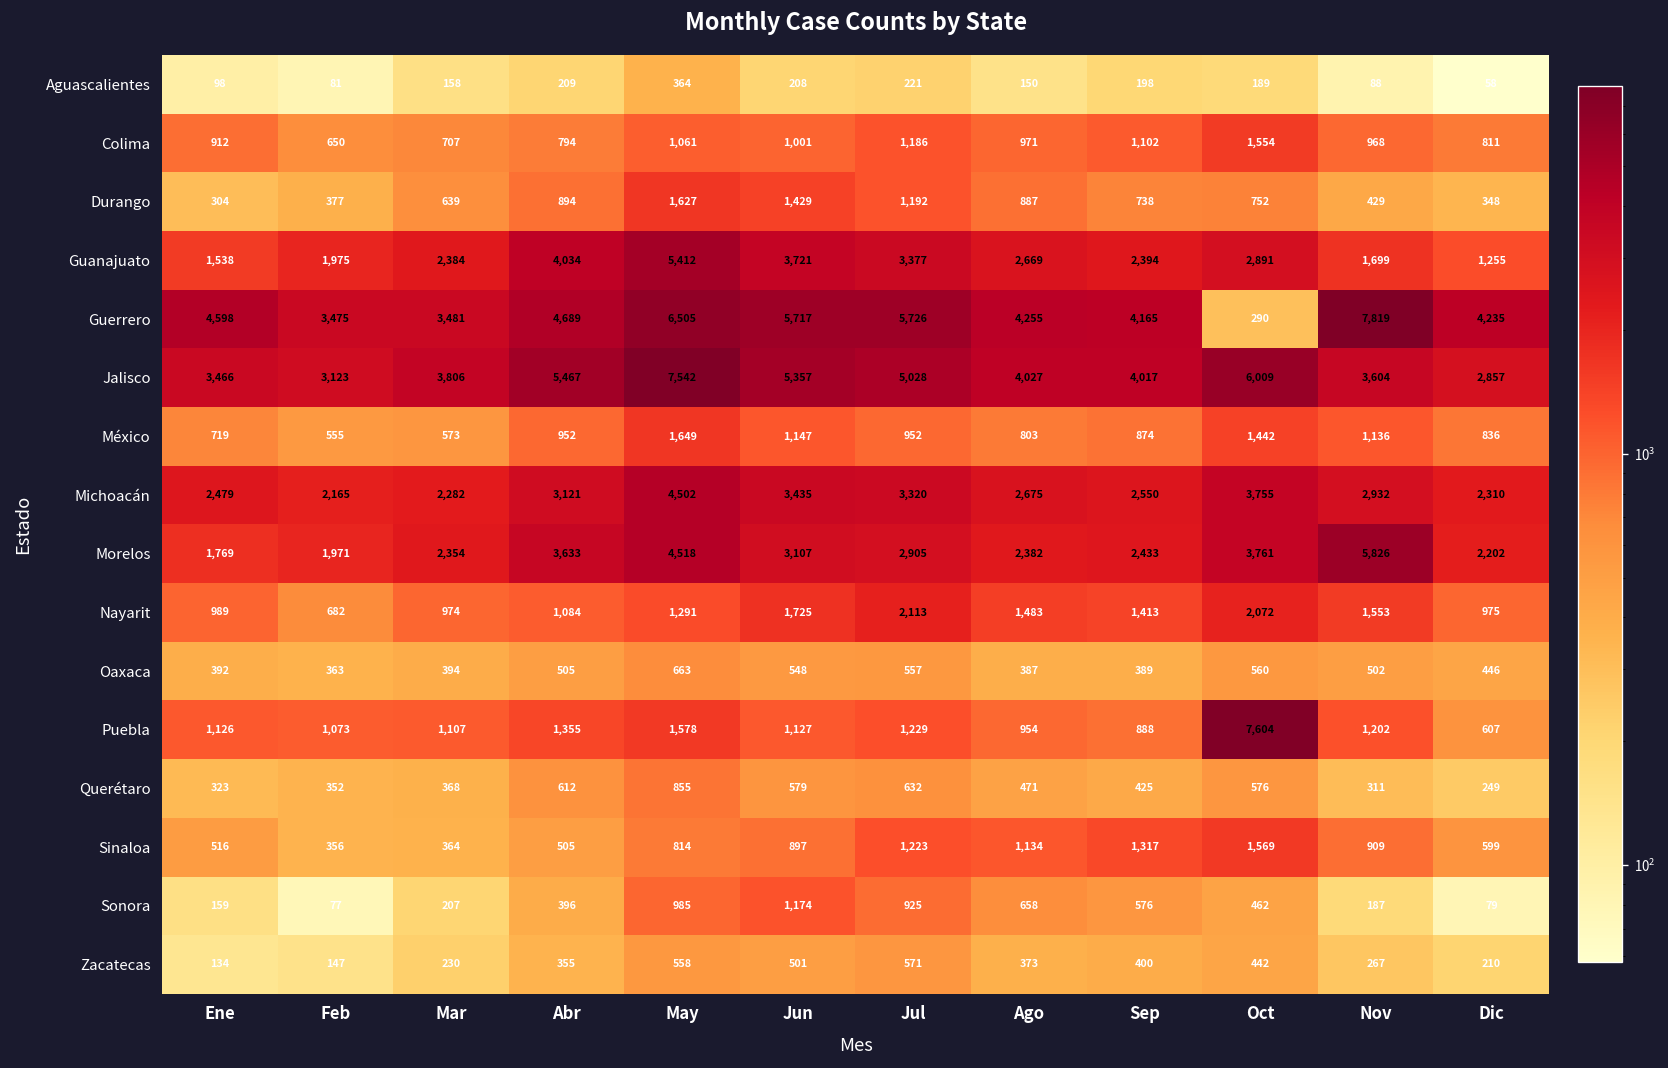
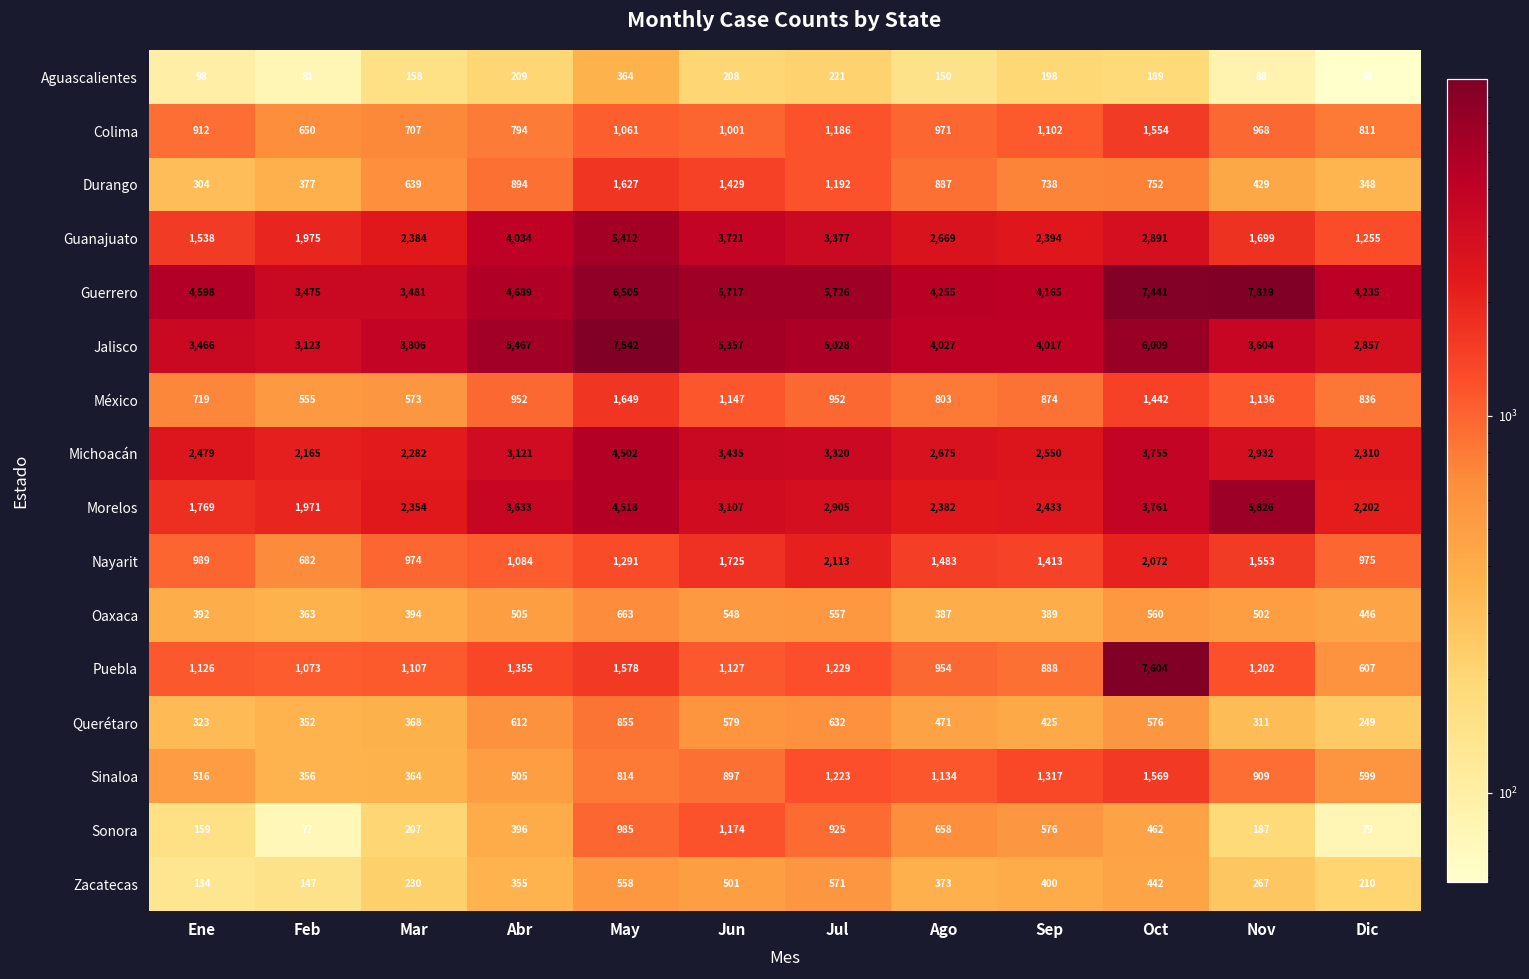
  {
    "Aguascalientes": {
      "Ene": "98",
      "Feb": "81",
      "Mar": "158",
      "Abr": "209",
      "May": "364",
      "Jun": "208",
      "Jul": "221",
      "Ago": "150",
      "Sep": "198",
      "Oct": "189",
      "Nov": "88",
      "Dic": "58"
    },
    "Colima": {
      "Ene": "912",
      "Feb": "650",
      "Mar": "707",
      "Abr": "794",
      "May": "1,061",
      "Jun": "1,001",
      "Jul": "1,186",
      "Ago": "971",
      "Sep": "1,102",
      "Oct": "1,554",
      "Nov": "968",
      "Dic": "811"
    },
    "Durango": {
      "Ene": "304",
      "Feb": "377",
      "Mar": "639",
      "Abr": "894",
      "May": "1,627",
      "Jun": "1,429",
      "Jul": "1,192",
      "Ago": "887",
      "Sep": "738",
      "Oct": "752",
      "Nov": "429",
      "Dic": "348"
    },
    "Guanajuato": {
      "Ene": "1,538",
      "Feb": "1,975",
      "Mar": "2,384",
      "Abr": "4,034",
      "May": "5,412",
      "Jun": "3,721",
      "Jul": "3,377",
      "Ago": "2,669",
      "Sep": "2,394",
      "Oct": "2,891",
      "Nov": "1,699",
      "Dic": "1,255"
    },
    "Guerrero": {
      "Ene": "4,598",
      "Feb": "3,475",
      "Mar": "3,481",
      "Abr": "4,689",
      "May": "6,505",
      "Jun": "5,717",
      "Jul": "5,726",
      "Ago": "4,255",
      "Sep": "4,165",
-     "Oct": "290",
+     "Oct": "7,441",
      "Nov": "7,819",
      "Dic": "4,235"
    },
    "Jalisco": {
      "Ene": "3,466",
      "Feb": "3,123",
      "Mar": "3,806",
      "Abr": "5,467",
      "May": "7,542",
      "Jun": "5,357",
      "Jul": "5,028",
      "Ago": "4,027",
      "Sep": "4,017",
      "Oct": "6,009",
      "Nov": "3,604",
      "Dic": "2,857"
    },
    "México": {
      "Ene": "719",
      "Feb": "555",
      "Mar": "573",
      "Abr": "952",
      "May": "1,649",
      "Jun": "1,147",
      "Jul": "952",
      "Ago": "803",
      "Sep": "874",
      "Oct": "1,442",
      "Nov": "1,136",
      "Dic": "836"
    },
    "Michoacán": {
      "Ene": "2,479",
      "Feb": "2,165",
      "Mar": "2,282",
      "Abr": "3,121",
      "May": "4,502",
      "Jun": "3,435",
      "Jul": "3,320",
      "Ago": "2,675",
      "Sep": "2,550",
      "Oct": "3,755",
      "Nov": "2,932",
      "Dic": "2,310"
    },
    "Morelos": {
      "Ene": "1,769",
      "Feb": "1,971",
      "Mar": "2,354",
      "Abr": "3,633",
      "May": "4,518",
      "Jun": "3,107",
      "Jul": "2,905",
      "Ago": "2,382",
      "Sep": "2,433",
      "Oct": "3,761",
      "Nov": "5,826",
      "Dic": "2,202"
    },
    "Nayarit": {
      "Ene": "989",
      "Feb": "682",
      "Mar": "974",
      "Abr": "1,084",
      "May": "1,291",
      "Jun": "1,725",
      "Jul": "2,113",
      "Ago": "1,483",
      "Sep": "1,413",
      "Oct": "2,072",
      "Nov": "1,553",
      "Dic": "975"
    },
    "Oaxaca": {
      "Ene": "392",
      "Feb": "363",
      "Mar": "394",
      "Abr": "505",
      "May": "663",
      "Jun": "548",
      "Jul": "557",
      "Ago": "387",
      "Sep": "389",
      "Oct": "560",
      "Nov": "502",
      "Dic": "446"
    },
    "Puebla": {
      "Ene": "1,126",
      "Feb": "1,073",
      "Mar": "1,107",
      "Abr": "1,355",
      "May": "1,578",
      "Jun": "1,127",
      "Jul": "1,229",
      "Ago": "954",
      "Sep": "888",
      "Oct": "7,604",
      "Nov": "1,202",
      "Dic": "607"
    },
    "Querétaro": {
      "Ene": "323",
      "Feb": "352",
      "Mar": "368",
      "Abr": "612",
      "May": "855",
      "Jun": "579",
      "Jul": "632",
      "Ago": "471",
      "Sep": "425",
      "Oct": "576",
      "Nov": "311",
      "Dic": "249"
    },
    "Sinaloa": {
      "Ene": "516",
      "Feb": "356",
      "Mar": "364",
      "Abr": "505",
      "May": "814",
      "Jun": "897",
      "Jul": "1,223",
      "Ago": "1,134",
      "Sep": "1,317",
      "Oct": "1,569",
      "Nov": "909",
      "Dic": "599"
    },
    "Sonora": {
      "Ene": "159",
      "Feb": "77",
      "Mar": "207",
      "Abr": "396",
      "May": "985",
      "Jun": "1,174",
      "Jul": "925",
      "Ago": "658",
      "Sep": "576",
      "Oct": "462",
      "Nov": "187",
      "Dic": "79"
    },
    "Zacatecas": {
      "Ene": "134",
      "Feb": "147",
      "Mar": "230",
      "Abr": "355",
      "May": "558",
      "Jun": "501",
      "Jul": "571",
      "Ago": "373",
      "Sep": "400",
      "Oct": "442",
      "Nov": "267",
      "Dic": "210"
    }
  }
